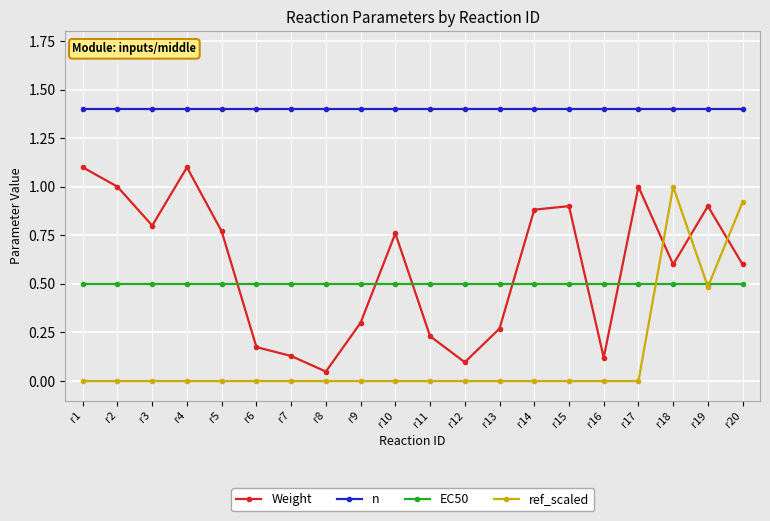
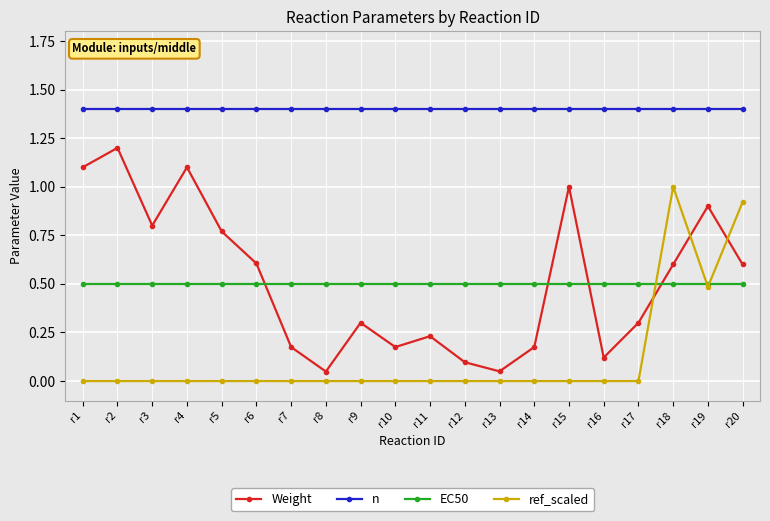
  {
    "Weight": {
      "r1": 1.10,
-     "r2": 1.0,
+     "r2": 1.2,
      "r3": 0.80,
      "r4": 1.10,
      "r5": 0.77,
-     "r6": 0.18,
-     "r7": 0.13,
+     "r6": 0.61,
+     "r7": 0.18,
      "r8": 0.05,
      "r9": 0.30,
-     "r10": 0.76,
+     "r10": 0.18,
      "r11": 0.23,
      "r12": 0.10,
-     "r13": 0.27,
-     "r14": 0.88,
-     "r15": 0.9,
+     "r13": 0.05,
+     "r14": 0.18,
+     "r15": 1.0,
      "r16": 0.12,
-     "r17": 1.0,
+     "r17": 0.3,
      "r18": 0.60,
      "r19": 0.90,
      "r20": 0.60
    },
    "n": {
      "r1": 1.40,
      "r2": 1.40,
      "r3": 1.40,
      "r4": 1.40,
      "r5": 1.40,
      "r6": 1.40,
      "r7": 1.40,
      "r8": 1.40,
      "r9": 1.40,
      "r10": 1.40,
      "r11": 1.40,
      "r12": 1.40,
      "r13": 1.40,
      "r14": 1.40,
      "r15": 1.40,
      "r16": 1.40,
      "r17": 1.40,
      "r18": 1.40,
      "r19": 1.40,
      "r20": 1.40
    },
    "EC50": {
      "r1": 0.50,
      "r2": 0.50,
      "r3": 0.50,
      "r4": 0.50,
      "r5": 0.50,
      "r6": 0.50,
      "r7": 0.50,
      "r8": 0.50,
      "r9": 0.50,
      "r10": 0.50,
      "r11": 0.50,
      "r12": 0.50,
      "r13": 0.50,
      "r14": 0.50,
      "r15": 0.50,
      "r16": 0.50,
      "r17": 0.50,
      "r18": 0.50,
      "r19": 0.50,
      "r20": 0.50
    },
    "ref_scaled": {
      "r1": 0.00,
      "r2": 0.00,
      "r3": 0.00,
      "r4": 0.00,
      "r5": 0.00,
      "r6": 0.00,
      "r7": 0.00,
      "r8": 0.00,
      "r9": 0.00,
      "r10": 0.00,
      "r11": 0.00,
      "r12": 0.00,
      "r13": 0.00,
      "r14": 0.00,
      "r15": 0.00,
      "r16": 0.00,
      "r17": 0.00,
      "r18": 1.00,
      "r19": 0.48,
      "r20": 0.92
    }
  }
